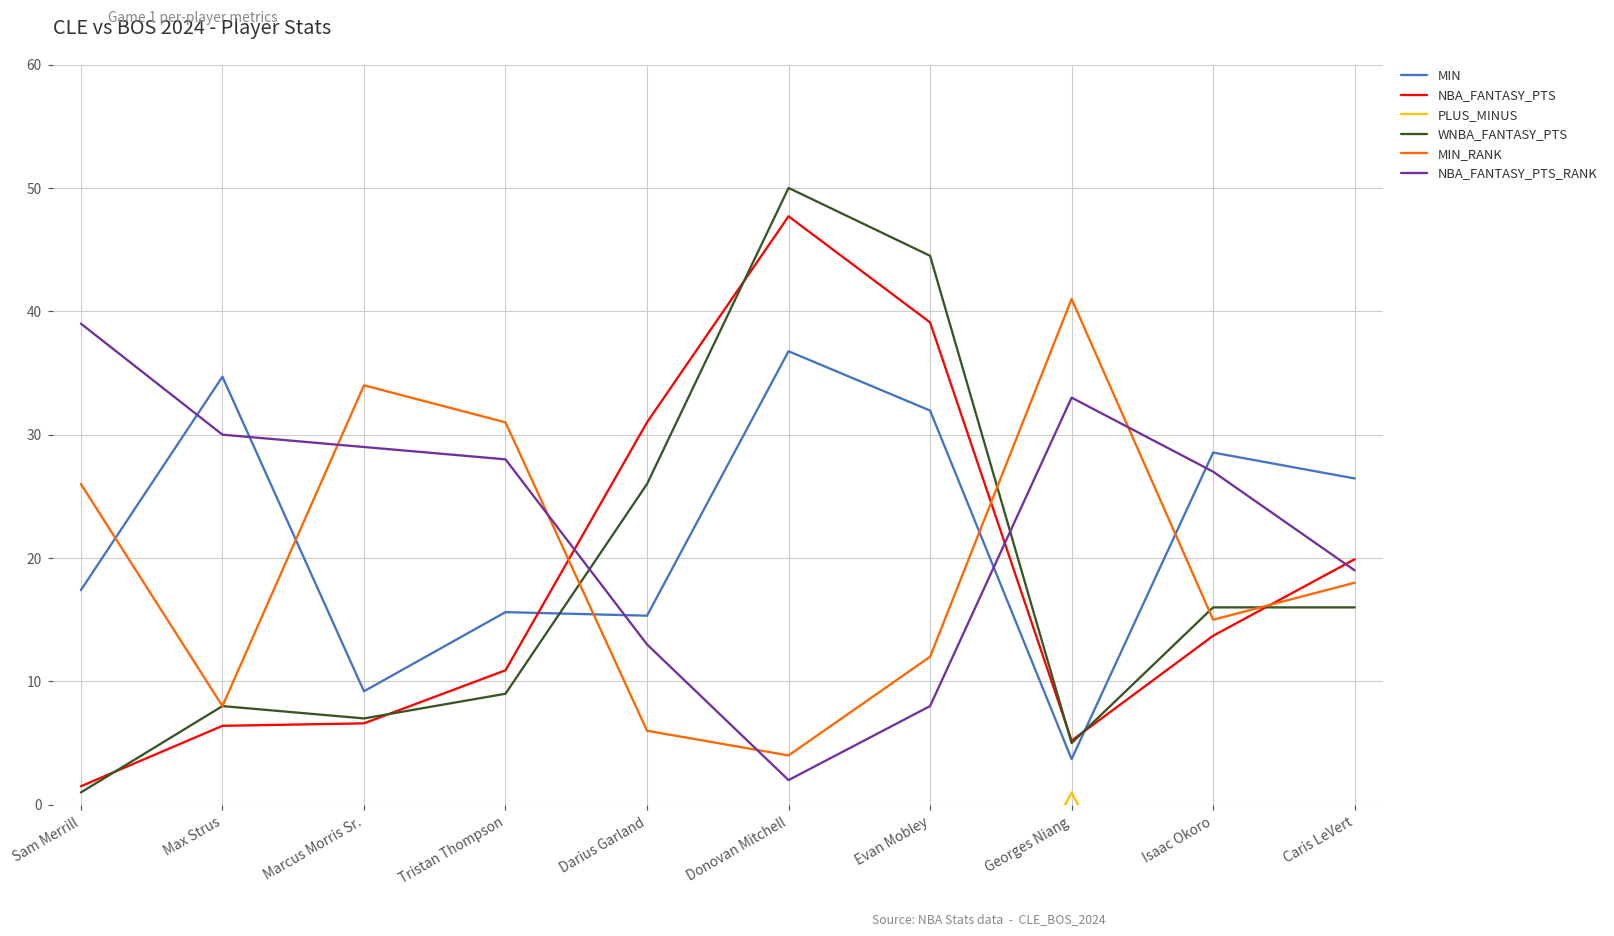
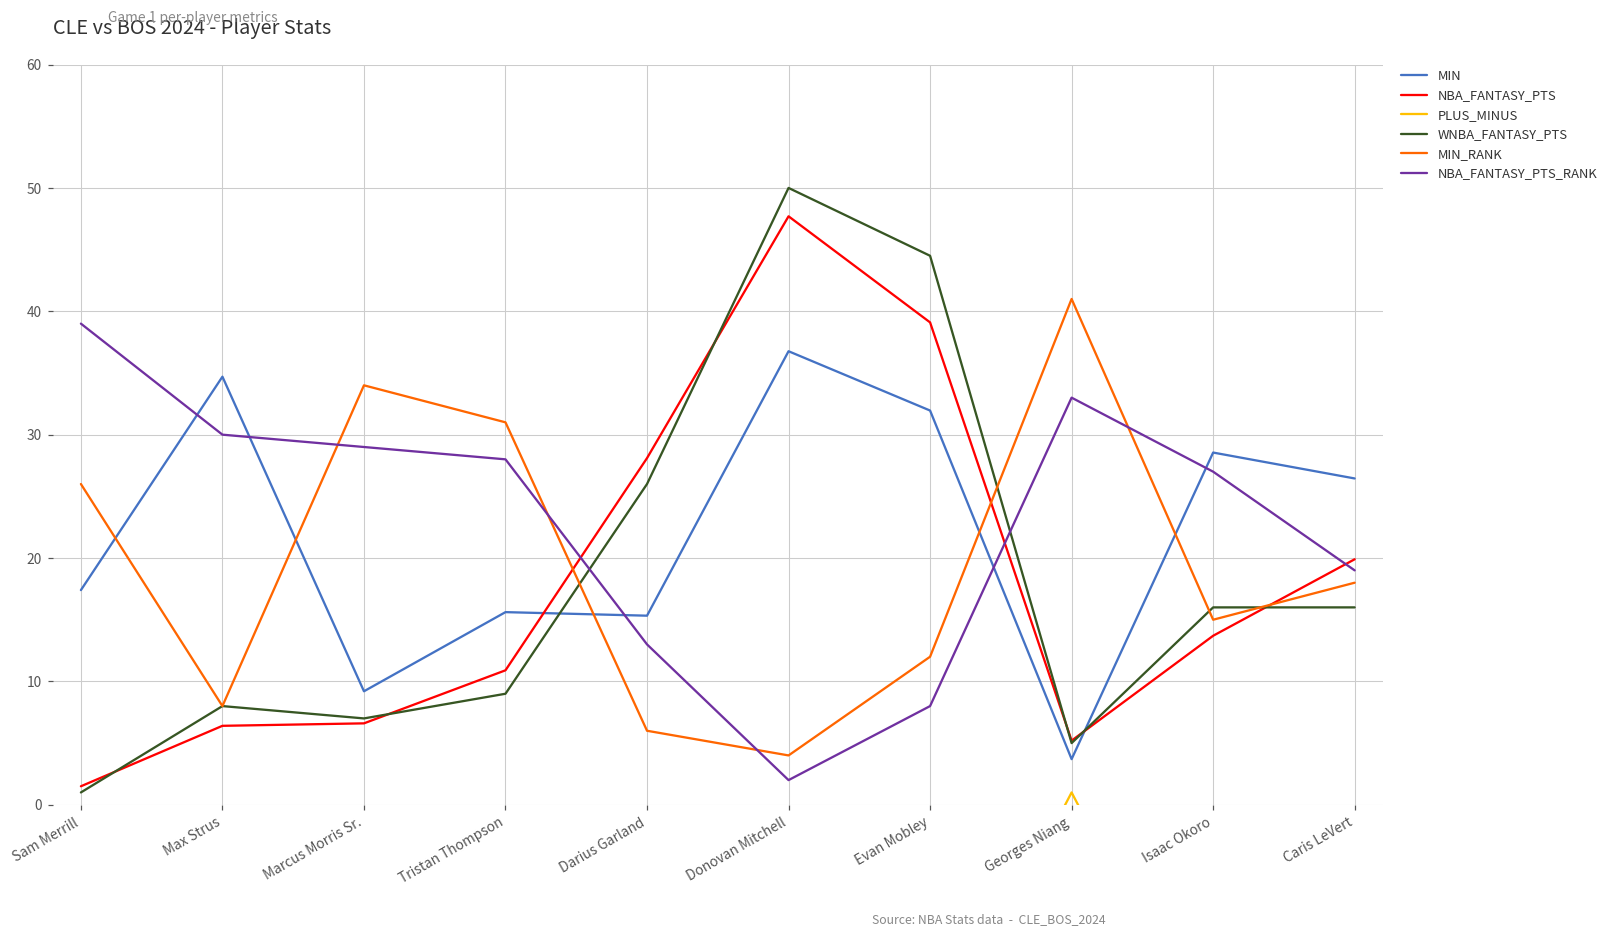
  {
    "MIN": {
      "Sam Merrill": 17.4,
      "Max Strus": 34.7,
      "Marcus Morris Sr.": 9.2,
      "Tristan Thompson": 15.6,
      "Darius Garland": 15.3,
      "Donovan Mitchell": 36.8,
      "Evan Mobley": 32.0,
      "Georges Niang": 3.7,
      "Isaac Okoro": 28.6,
      "Caris LeVert": 26.5
    },
    "NBA_FANTASY_PTS": {
      "Sam Merrill": 1.5,
      "Max Strus": 6.4,
      "Marcus Morris Sr.": 6.6,
      "Tristan Thompson": 10.9,
-     "Darius Garland": 31.0,
+     "Darius Garland": 28.1,
      "Donovan Mitchell": 47.7,
      "Evan Mobley": 39.1,
      "Isaac Okoro": 13.7,
      "Caris LeVert": 19.9
    },
    "PLUS_MINUS": {
      "Georges Niang": 1.0
    },
    "WNBA_FANTASY_PTS": {
      "Sam Merrill": 1.0,
      "Marcus Morris Sr.": 7.0,
      "Tristan Thompson": 9.0,
      "Darius Garland": 26.0,
      "Donovan Mitchell": 50.0,
      "Evan Mobley": 44.5,
      "Isaac Okoro": 16.0,
      "Caris LeVert": 16.0
    },
    "MIN_RANK": {
      "Sam Merrill": 26.0,
      "Marcus Morris Sr.": 34.0,
      "Tristan Thompson": 31.0,
      "Darius Garland": 6.0,
      "Donovan Mitchell": 4.0,
      "Evan Mobley": 12.0,
      "Georges Niang": 41.0,
      "Isaac Okoro": 15.0,
      "Caris LeVert": 18.0
    },
    "NBA_FANTASY_PTS_RANK": {
      "Sam Merrill": 39.0,
      "Max Strus": 30.0,
      "Marcus Morris Sr.": 29.0,
      "Tristan Thompson": 28.0,
      "Darius Garland": 13.0,
      "Donovan Mitchell": 2.0,
      "Evan Mobley": 8.0,
      "Georges Niang": 33.0,
      "Isaac Okoro": 27.0,
      "Caris LeVert": 19.0
    }
  }
